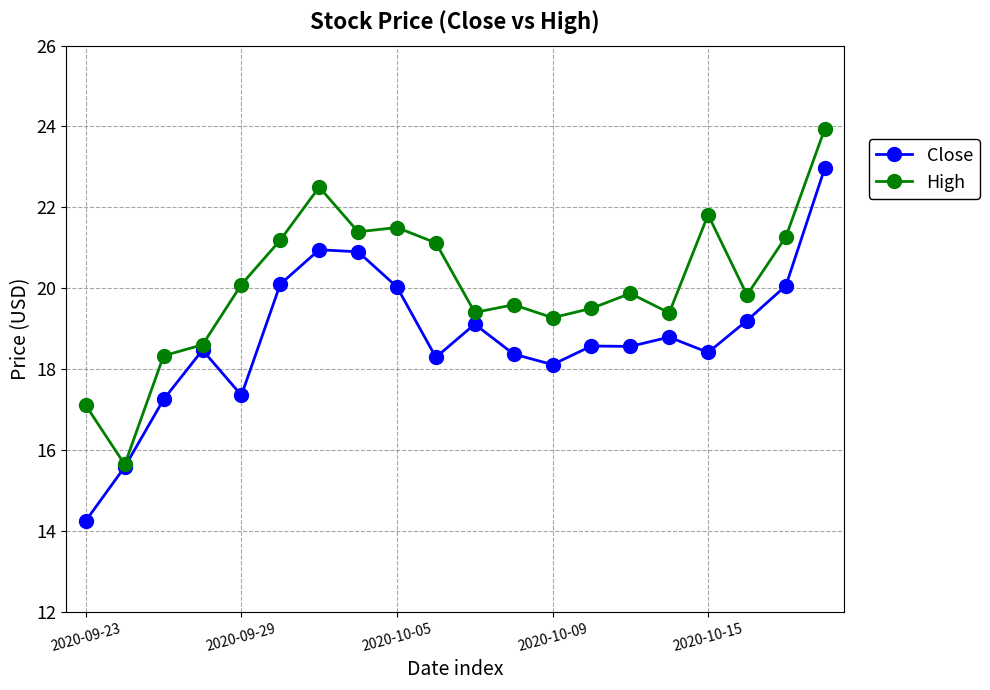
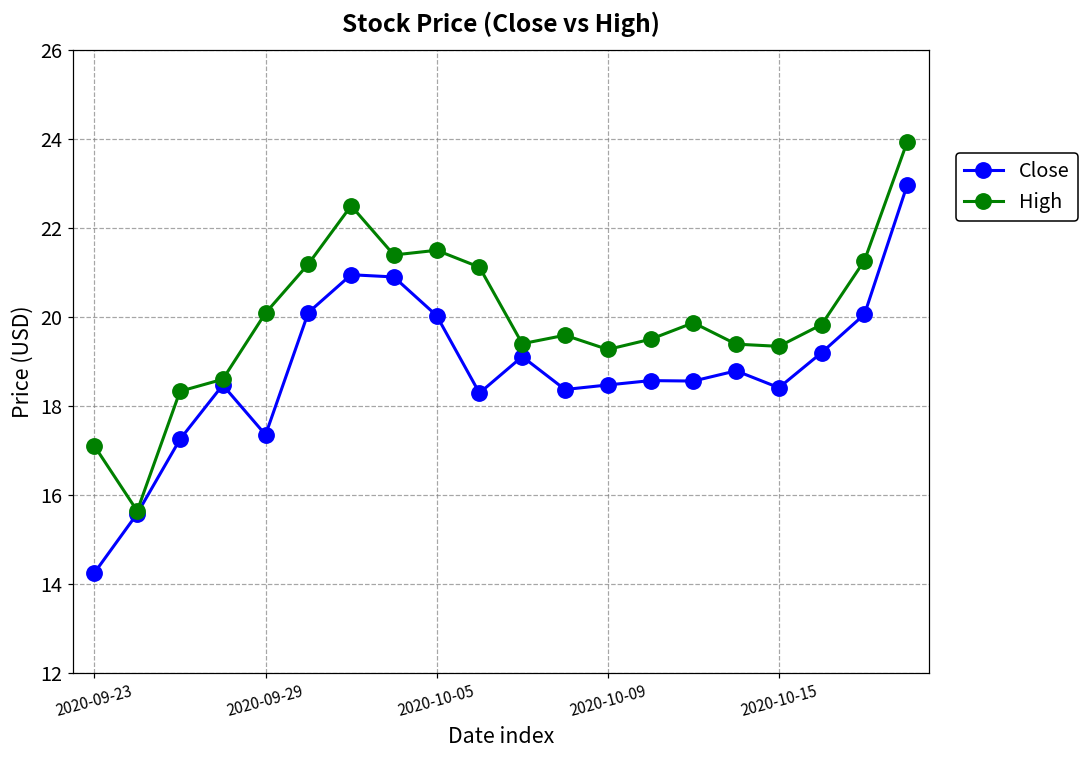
  {
    "Close": {
      "2020-09-23": 14.3,
      "2020-09-29": 17.4,
      "2020-10-05": 20.0,
-     "2020-10-09": 18.1,
+     "2020-10-09": 18.5,
      "2020-10-15": 18.4
    },
    "High": {
      "2020-09-23": 17.1,
      "2020-09-29": 20.1,
      "2020-10-05": 21.5,
      "2020-10-09": 19.3,
-     "2020-10-15": 21.8
+     "2020-10-15": 19.3
    }
  }
